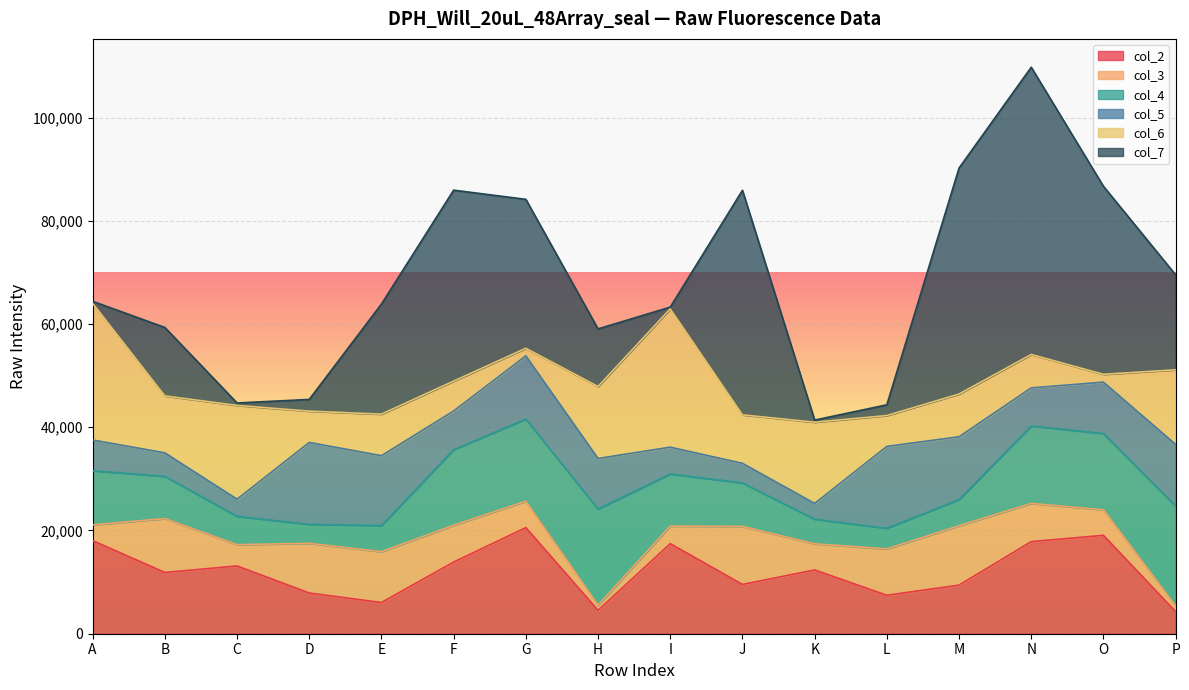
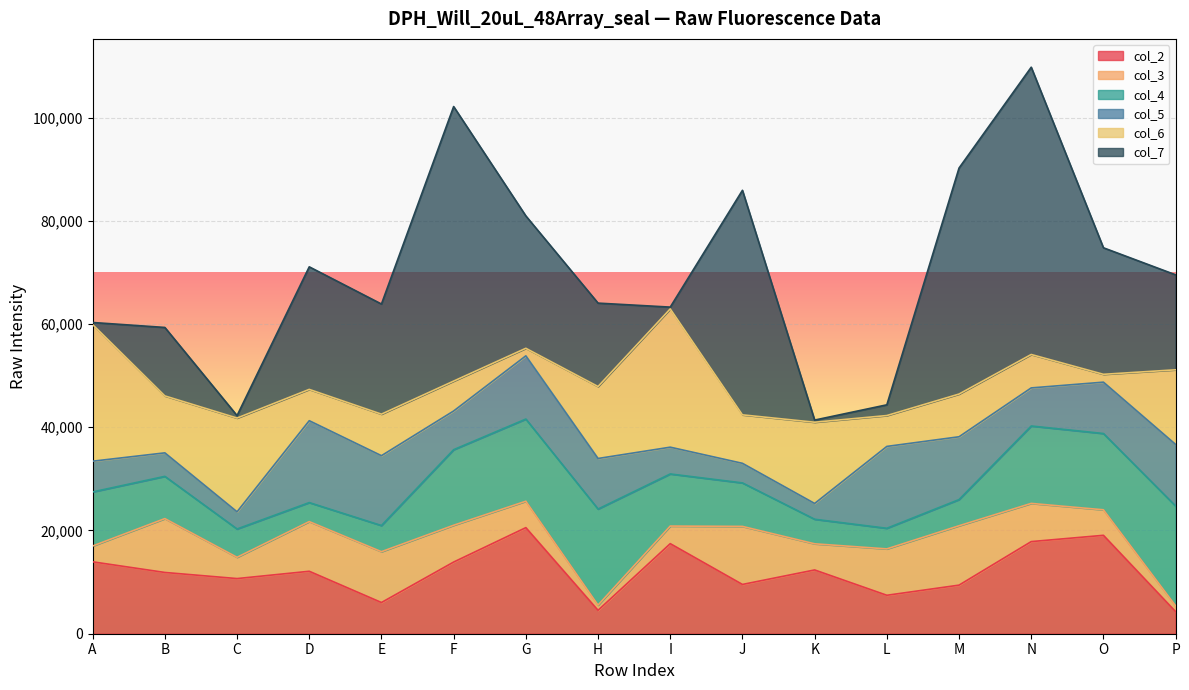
  {
    "col_2": {
-     "A": "18,000",
+     "A": "14,000",
      "B": "12,000",
-     "C": "13,000",
-     "D": "8,000",
+     "C": "11,000",
+     "D": "12,000",
      "E": "6,000",
      "F": "14,000",
      "G": "21,000",
      "H": "5,000",
      "I": "17,000",
      "J": "10,000",
      "K": "12,000",
      "L": "7,000",
      "M": "9,000",
      "N": "18,000",
      "O": "19,000",
      "P": "4,000"
    },
    "col_7": {
      "B": "13,000",
-     "D": "2,000",
+     "D": "24,000",
      "E": "21,000",
-     "F": "37,000",
-     "G": "29,000",
-     "H": "11,000",
+     "F": "53,000",
+     "G": "26,000",
+     "H": "16,000",
      "J": "43,000",
      "L": "2,000",
      "M": "44,000",
      "N": "56,000",
-     "O": "36,000",
+     "O": "25,000",
      "P": "18,000"
    }
  }
